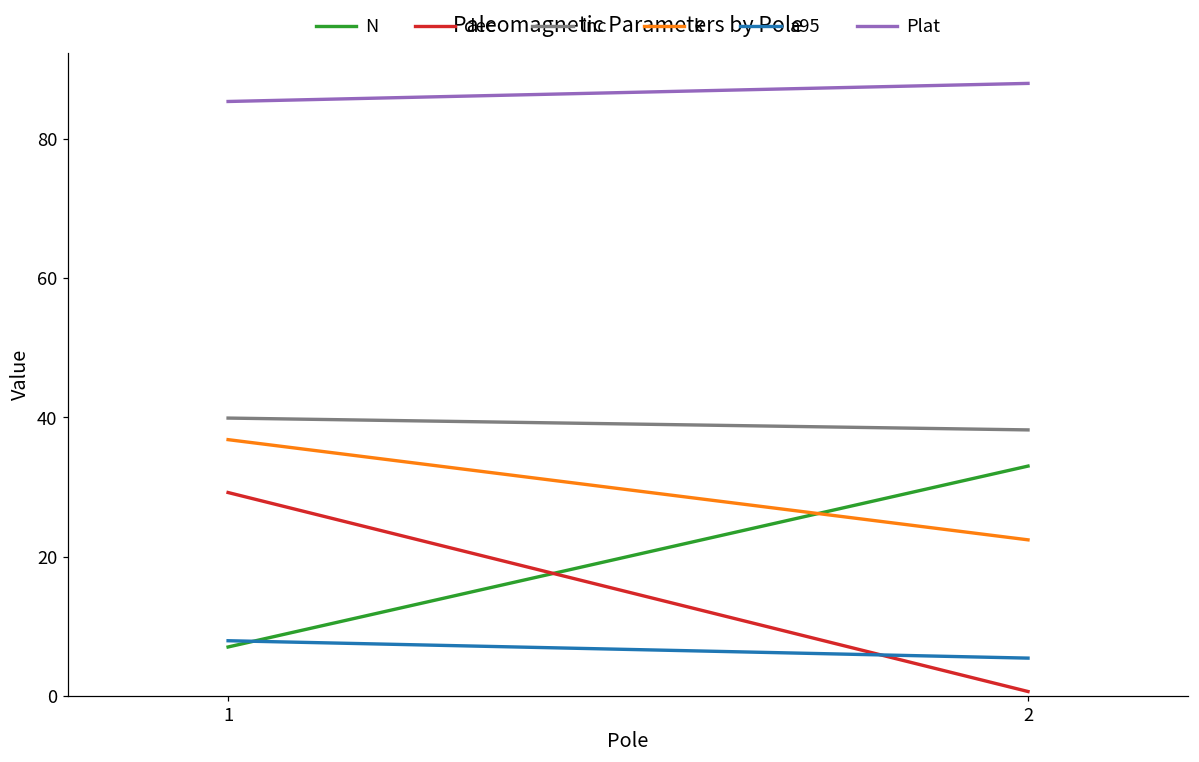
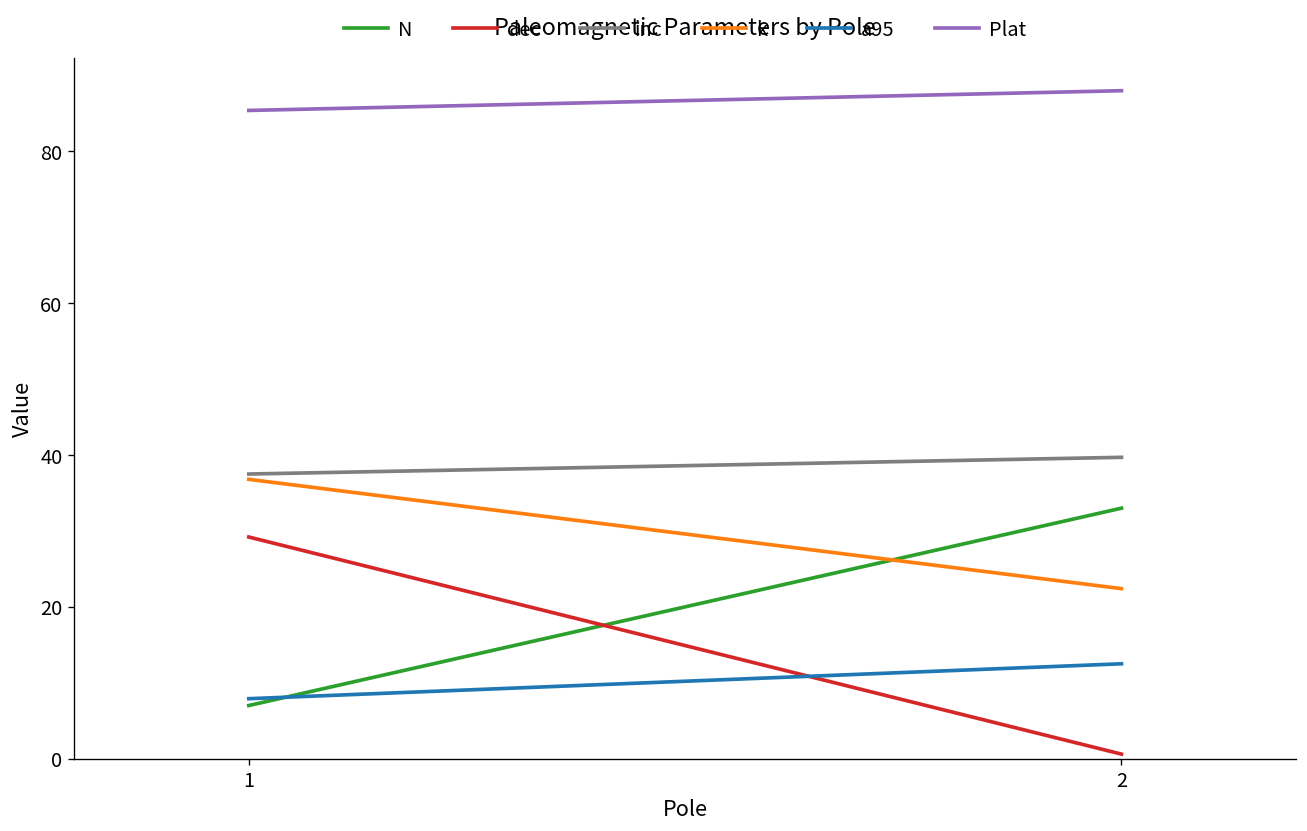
  {
    "N": {
      "1": 7,
      "2": 33
    },
    "dec": {
      "1": 29,
      "2": 1
    },
    "inc": {
-     "1": 40,
-     "2": 38
+     "1": 38,
+     "2": 40
    },
    "k": {
      "1": 37,
      "2": 22
    },
    "a95": {
      "1": 8,
-     "2": 5
+     "2": 13
    },
    "Plat": {
      "1": 85,
      "2": 88
    }
  }
